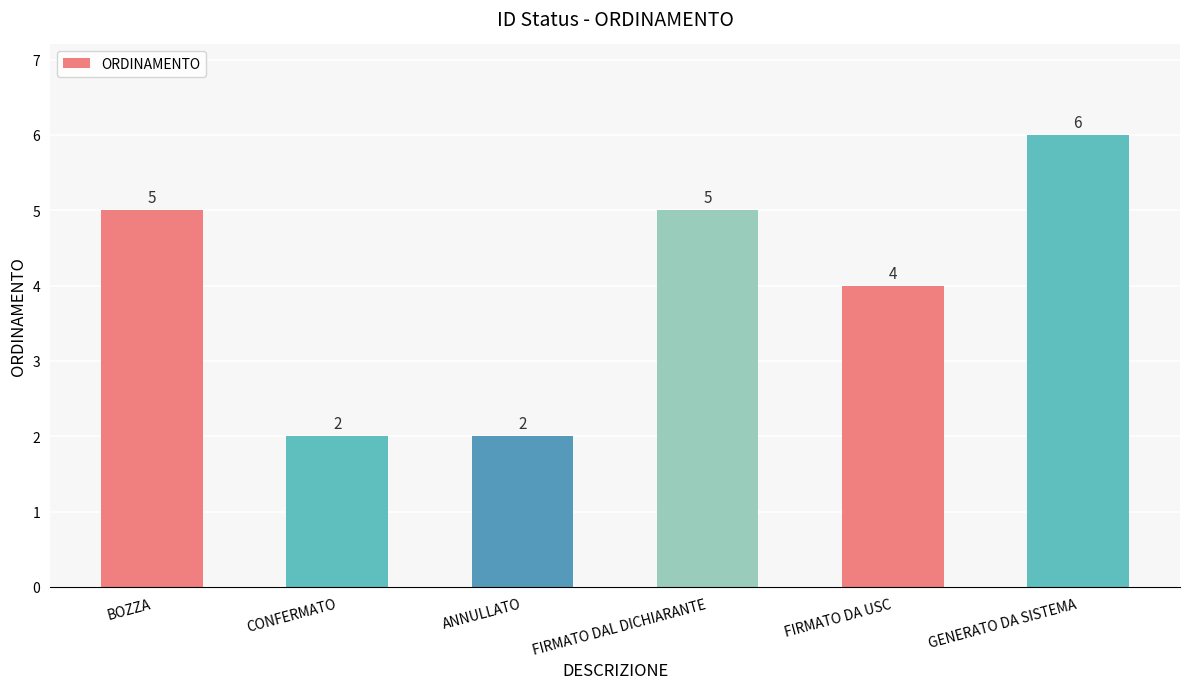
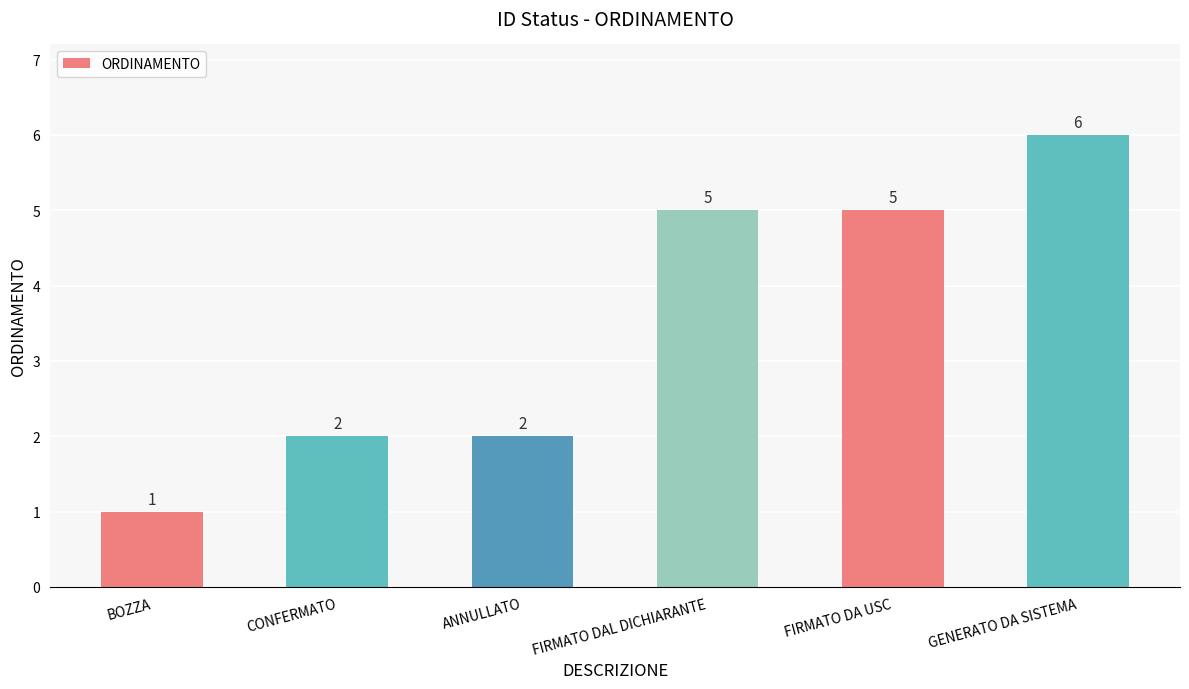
  {
-   "BOZZA": 5,
+   "BOZZA": 1,
    "CONFERMATO": 2,
    "ANNULLATO": 2,
    "FIRMATO DAL DICHIARANTE": 5,
-   "FIRMATO DA USC": 4,
+   "FIRMATO DA USC": 5,
    "GENERATO DA SISTEMA": 6
  }
